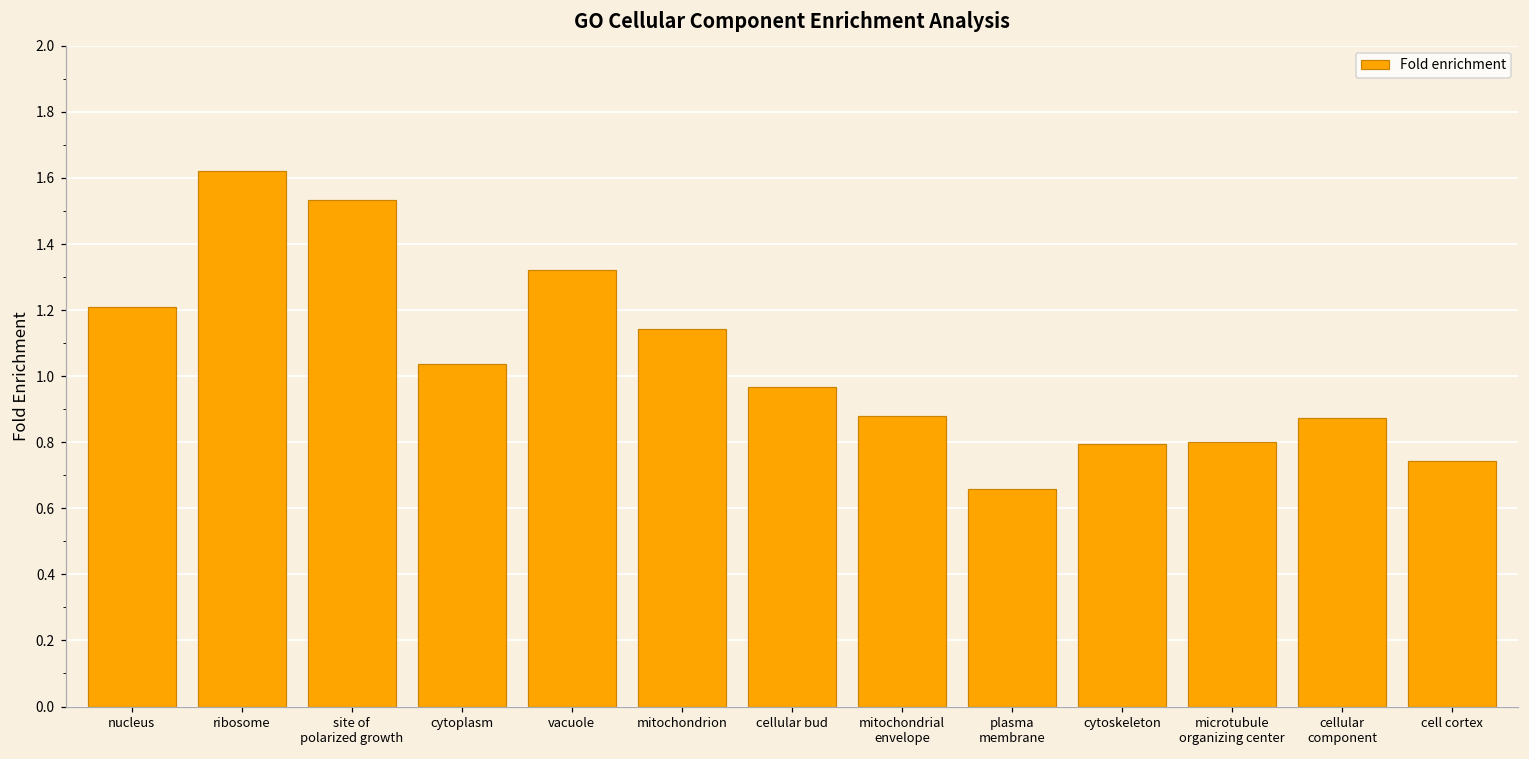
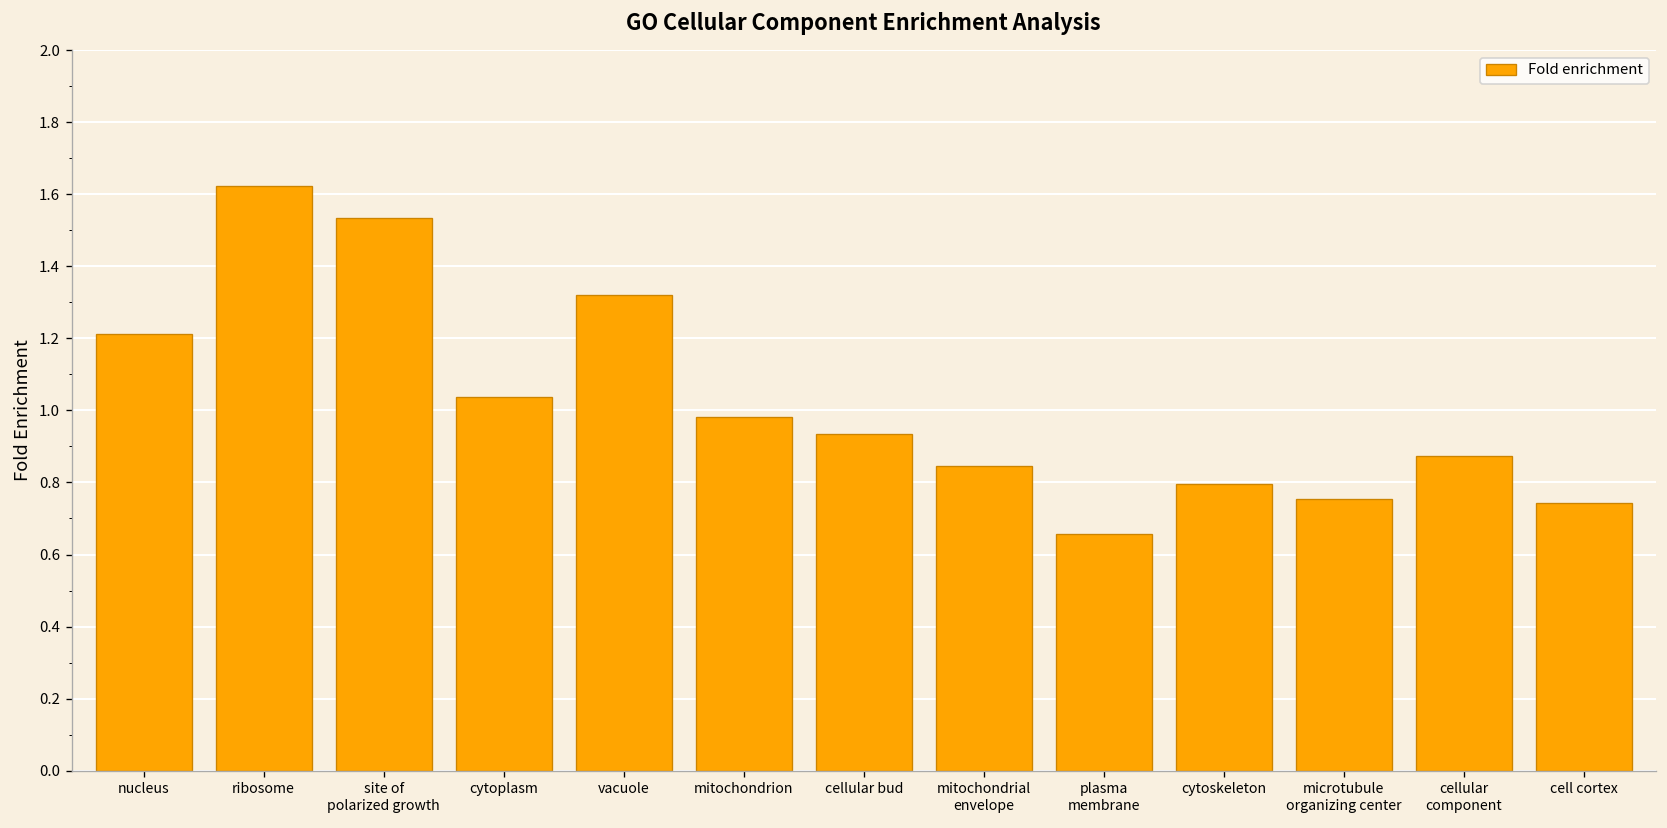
  {
    "nucleus": 1.21,
    "ribosome": 1.62,
    "site of polarized growth": 1.53,
    "cytoplasm": 1.04,
    "vacuole": 1.32,
-   "mitochondrion": 1.14,
-   "cellular bud": 0.97,
-   "mitochondrial envelope": 0.88,
+   "mitochondrion": 0.98,
+   "cellular bud": 0.94,
+   "mitochondrial envelope": 0.85,
    "plasma membrane": 0.66,
    "cytoskeleton": 0.80,
-   "microtubule organizing center": 0.80,
+   "microtubule organizing center": 0.75,
    "cellular component": 0.87,
    "cell cortex": 0.74
  }
